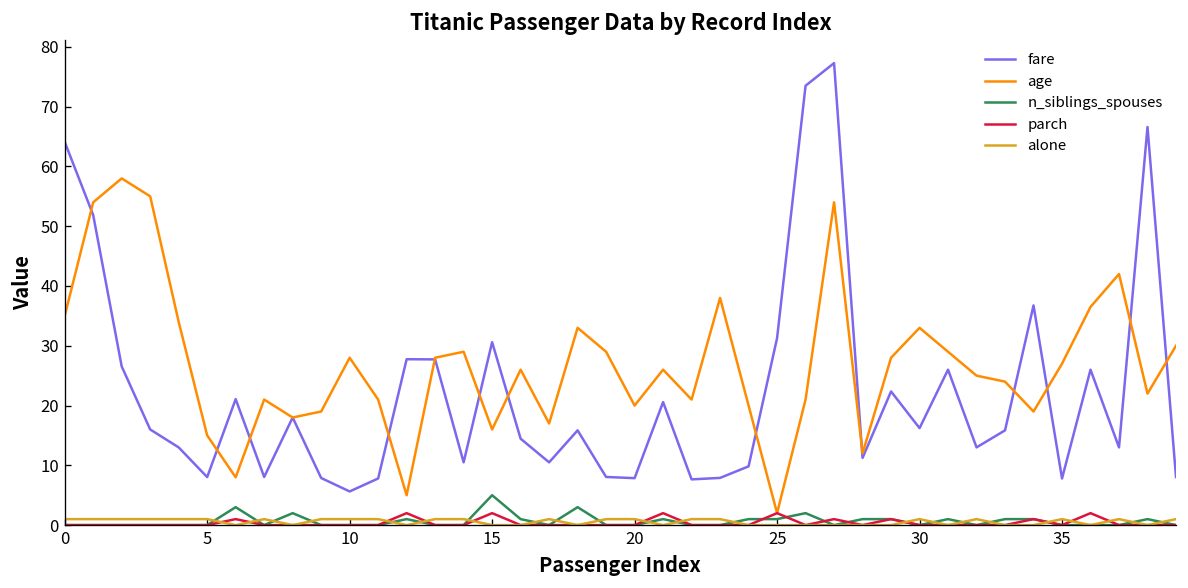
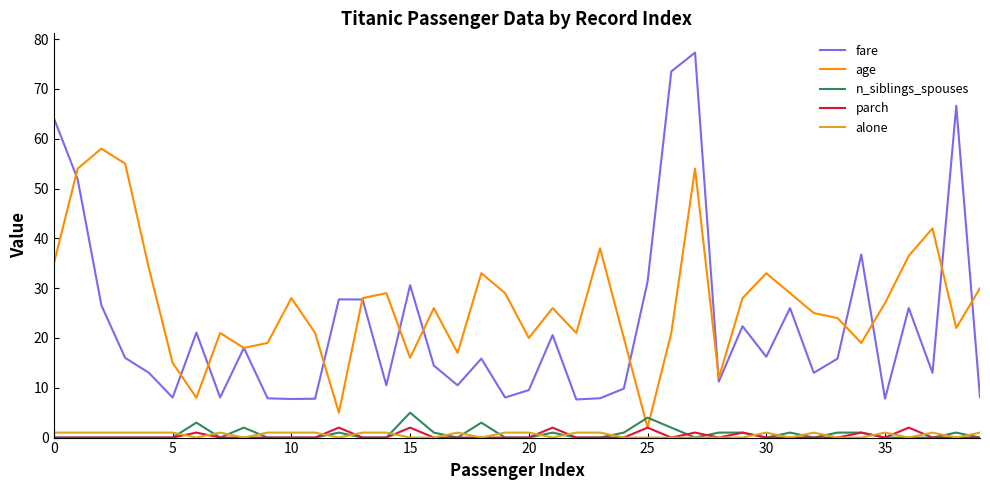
  {
    "fare": {
      "0": 64,
      "5": 8,
-     "10": 6,
+     "10": 8,
      "15": 31,
-     "20": 8,
+     "20": 10,
      "25": 31,
      "30": 16,
      "35": 8
    },
    "n_siblings_spouses": {
      "15": 5,
-     "25": 1
+     "25": 4
    },
    "parch": {
      "15": 2
    }
  }
